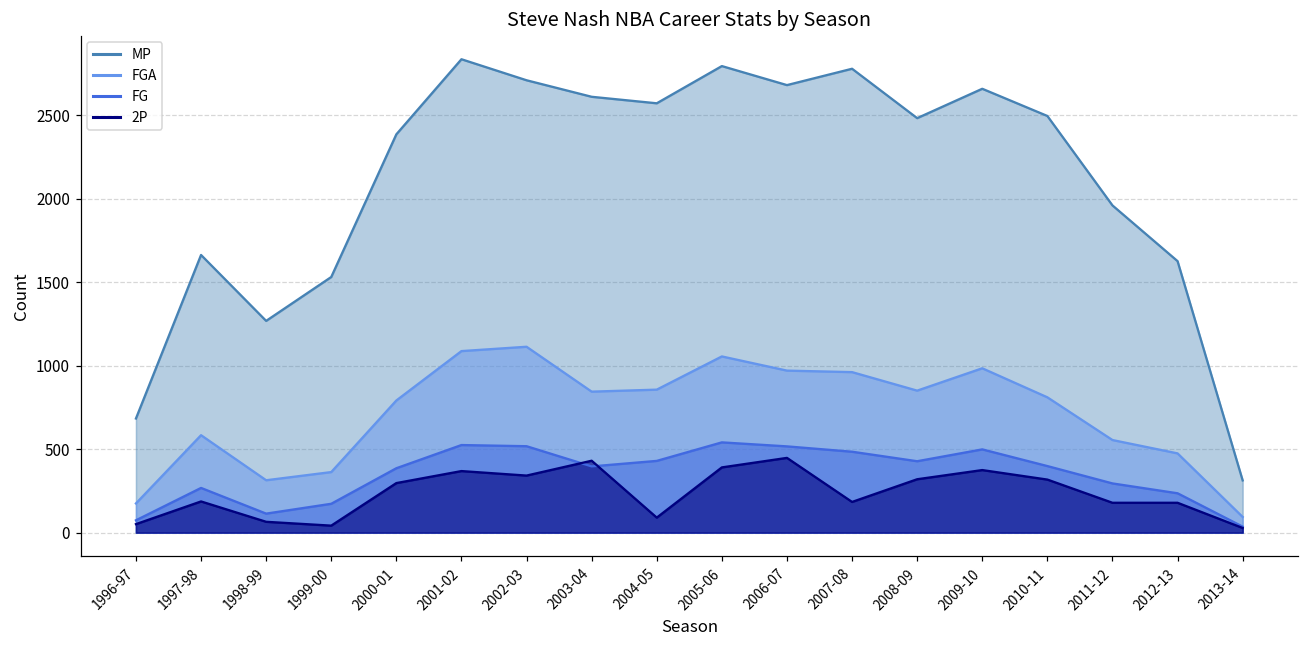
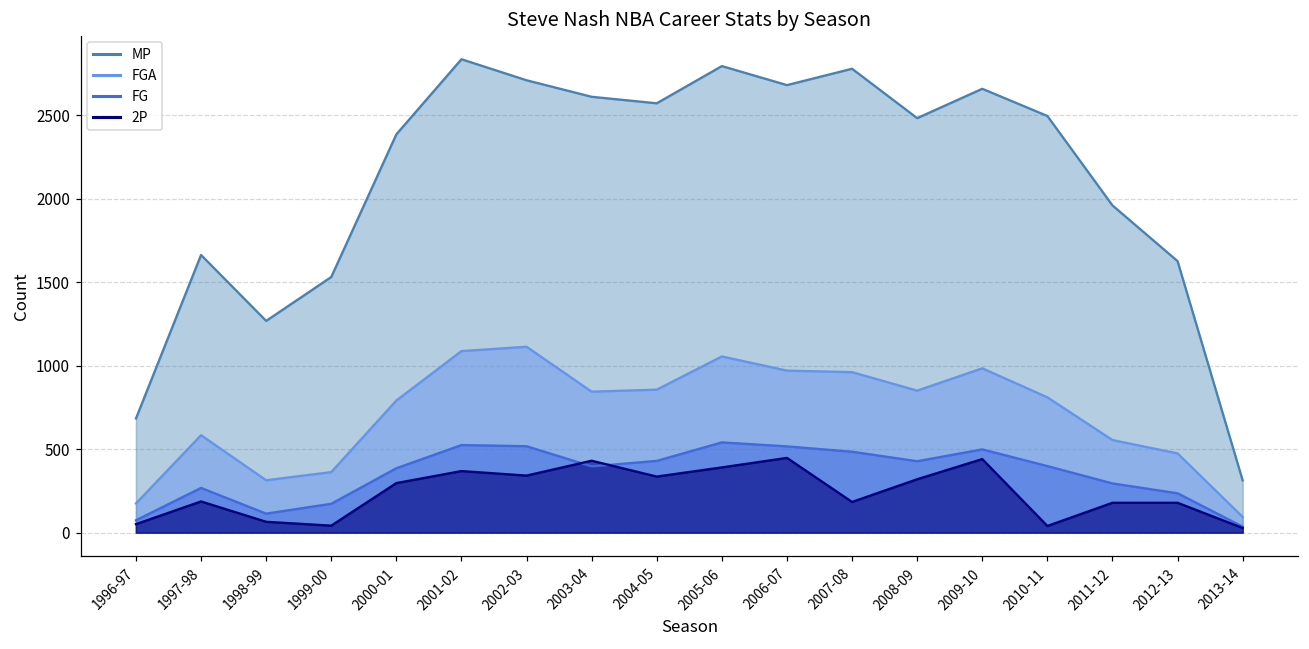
  {
    "2P": {
      "1996-97": 50,
      "1997-98": 190,
      "1998-99": 70,
      "1999-00": 40,
      "2000-01": 300,
      "2001-02": 370,
      "2002-03": 340,
      "2003-04": 430,
-     "2004-05": 90,
+     "2004-05": 340,
      "2005-06": 390,
      "2006-07": 450,
      "2007-08": 180,
      "2008-09": 320,
-     "2009-10": 380,
-     "2010-11": 320,
+     "2009-10": 440,
+     "2010-11": 40,
      "2011-12": 180,
      "2012-13": 180
    }
  }
